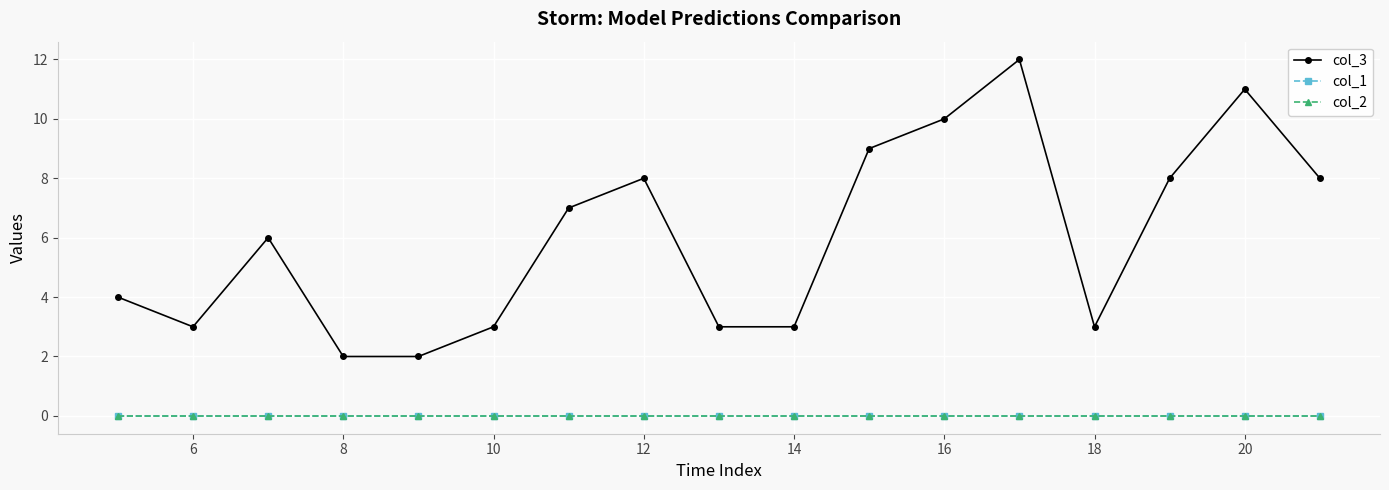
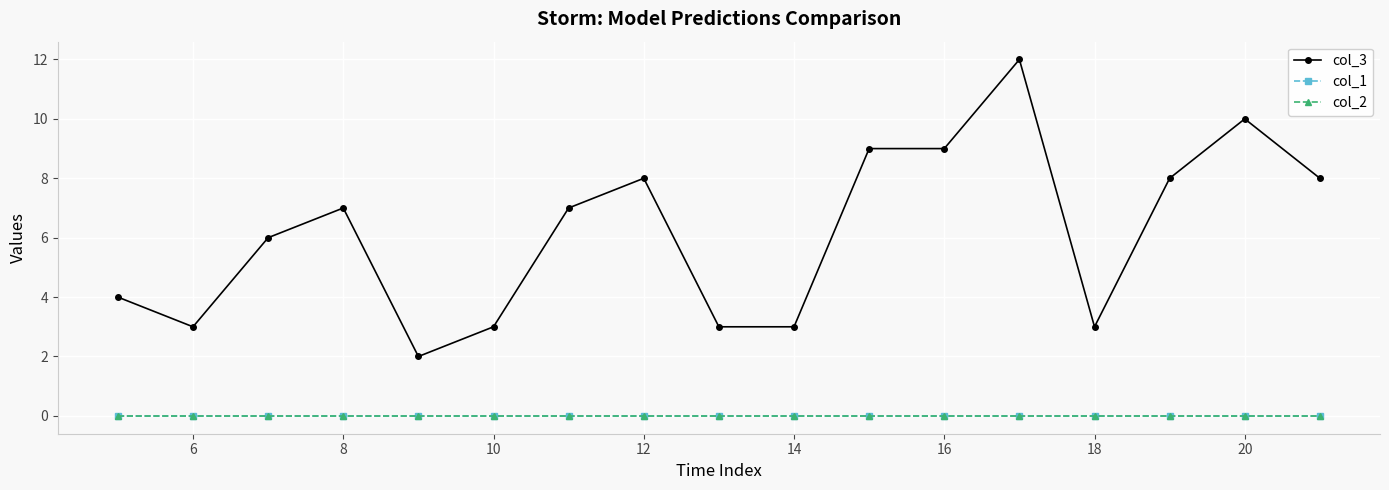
  {
    "col_3": {
      "6": 3,
-     "8": 2,
+     "8": 7,
      "10": 3,
      "12": 8,
      "14": 3,
-     "16": 10,
+     "16": 9,
      "18": 3,
-     "20": 11
+     "20": 10
    },
    "col_2": {
      "6": 0,
      "8": 0,
      "10": 0,
      "12": 0,
      "14": 0,
      "16": 0,
      "18": 0,
      "20": 0
    }
  }
